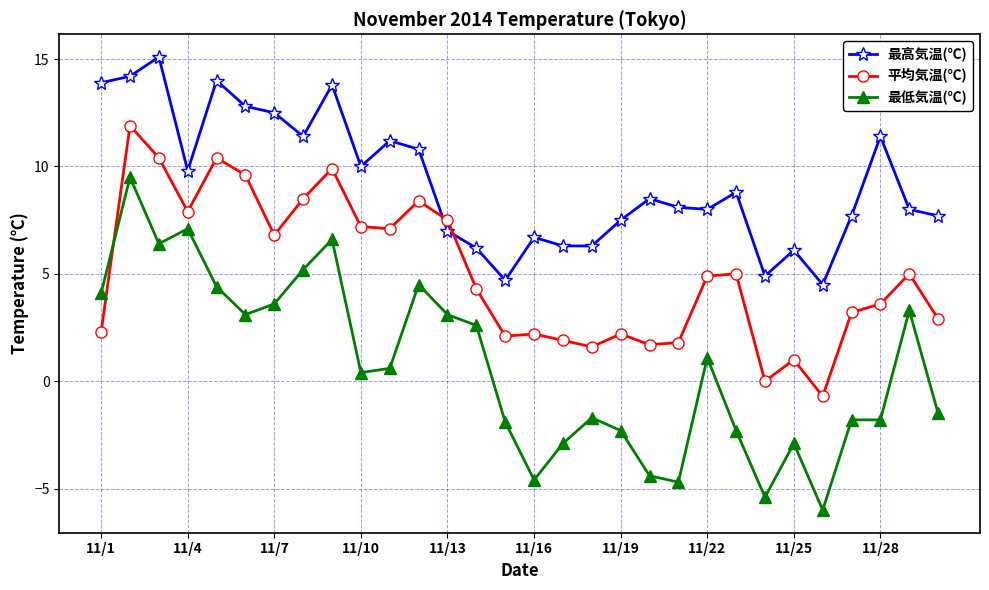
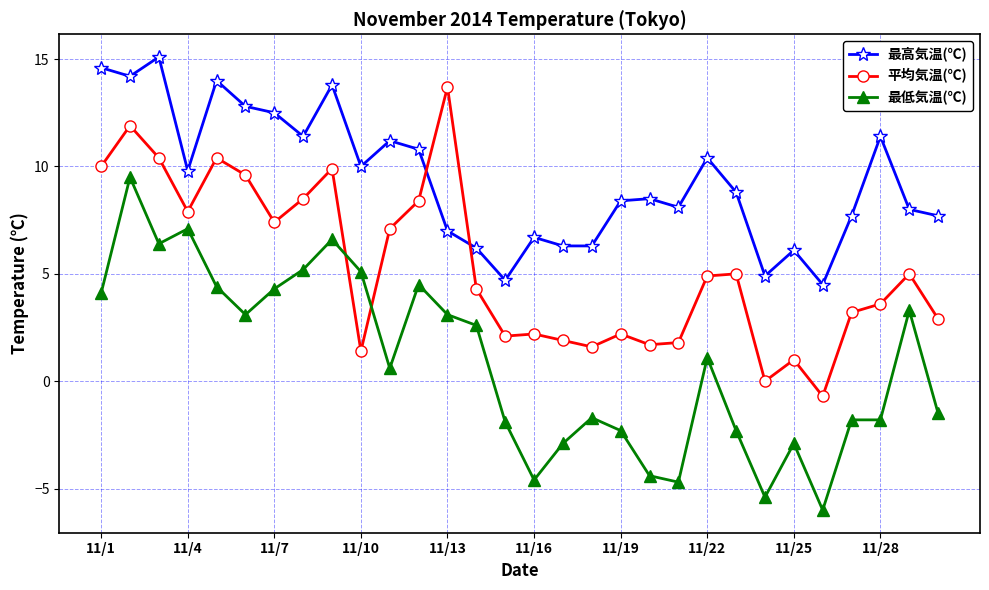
  {
    "最高気温(℃)": {
-     "11/1": 13.9,
+     "11/1": 14.6,
      "11/4": 9.8,
      "11/7": 12.5,
      "11/10": 10.0,
      "11/13": 7.0,
      "11/16": 6.7,
-     "11/19": 7.5,
-     "11/22": 8.0,
+     "11/19": 8.4,
+     "11/22": 10.4,
      "11/25": 6.1,
      "11/28": 11.4
    },
    "平均気温(℃)": {
-     "11/1": 2.3,
+     "11/1": 10.0,
      "11/4": 7.9,
-     "11/7": 6.8,
-     "11/10": 7.2,
-     "11/13": 7.5,
+     "11/7": 7.4,
+     "11/10": 1.4,
+     "11/13": 13.7,
      "11/16": 2.2,
      "11/19": 2.2,
      "11/22": 4.9,
      "11/25": 1.0,
      "11/28": 3.6
    },
    "最低気温(℃)": {
      "11/1": 4.1,
      "11/4": 7.1,
-     "11/7": 3.6,
-     "11/10": 0.4,
+     "11/7": 4.3,
+     "11/10": 5.1,
      "11/13": 3.1,
      "11/16": -4.6,
      "11/19": -2.3,
      "11/22": 1.1,
      "11/25": -2.9,
      "11/28": -1.8
    }
  }
